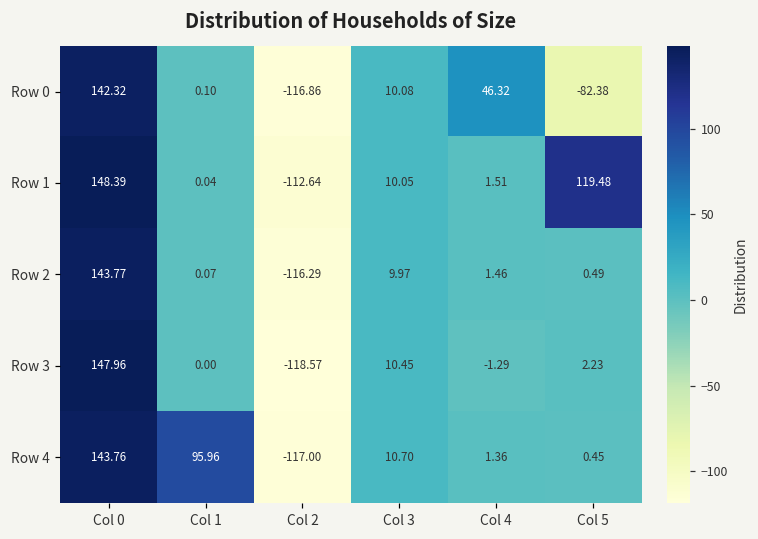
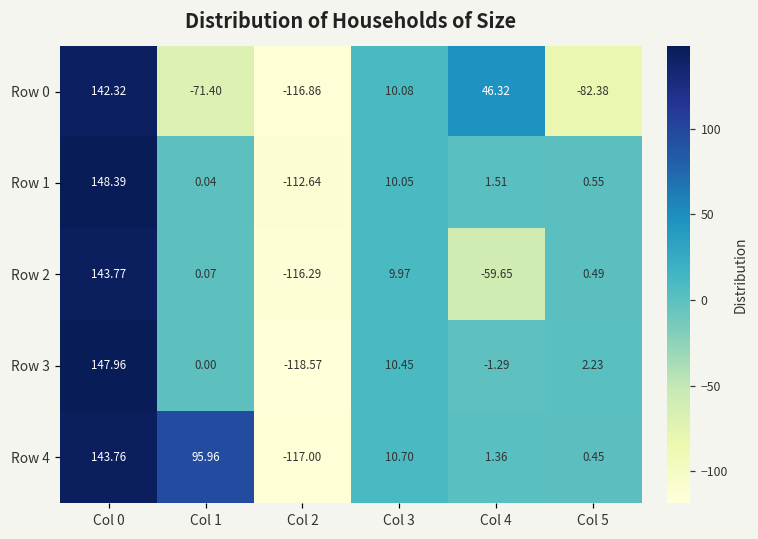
  {
    "Row 0": {
      "Col 0": 142.32,
-     "Col 1": 0.10,
+     "Col 1": -71.40,
      "Col 2": -116.86,
      "Col 3": 10.08,
      "Col 4": 46.32,
      "Col 5": -82.38
    },
    "Row 1": {
      "Col 0": 148.39,
      "Col 1": 0.04,
      "Col 2": -112.64,
      "Col 3": 10.05,
      "Col 4": 1.51,
-     "Col 5": 119.48
+     "Col 5": 0.55
    },
    "Row 2": {
      "Col 0": 143.77,
      "Col 1": 0.07,
      "Col 2": -116.29,
      "Col 3": 9.97,
-     "Col 4": 1.46,
+     "Col 4": -59.65,
      "Col 5": 0.49
    },
    "Row 3": {
      "Col 0": 147.96,
      "Col 1": 0.00,
      "Col 2": -118.57,
      "Col 3": 10.45,
      "Col 4": -1.29,
      "Col 5": 2.23
    },
    "Row 4": {
      "Col 0": 143.76,
      "Col 1": 95.96,
      "Col 2": -117.00,
      "Col 3": 10.70,
      "Col 4": 1.36,
      "Col 5": 0.45
    }
  }
